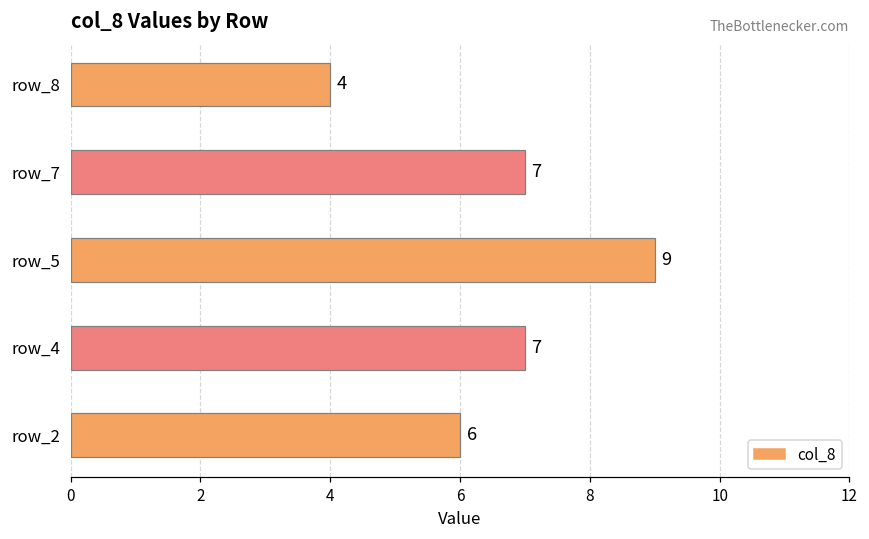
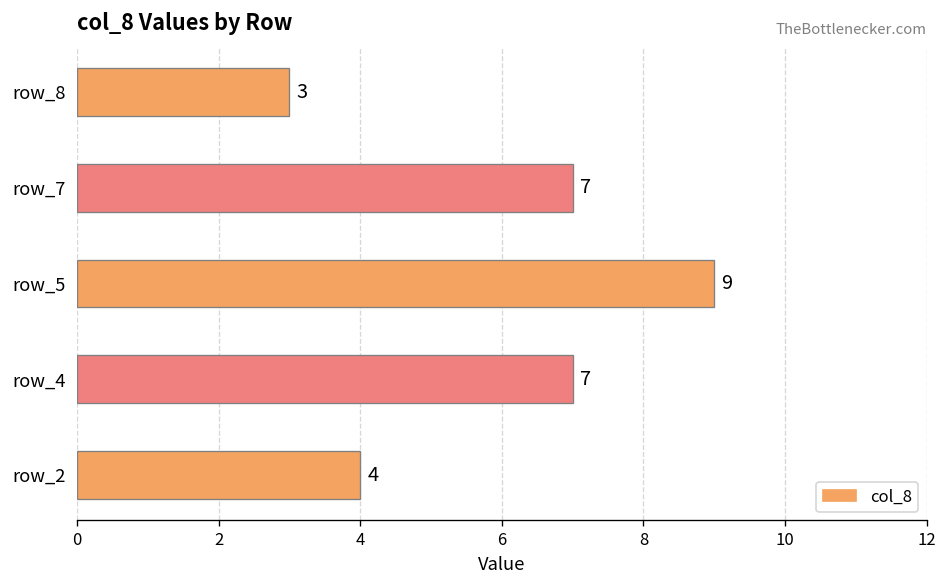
  {
-   "row_8": 4,
+   "row_8": 3,
    "row_7": 7,
    "row_5": 9,
    "row_4": 7,
-   "row_2": 6
+   "row_2": 4
  }
